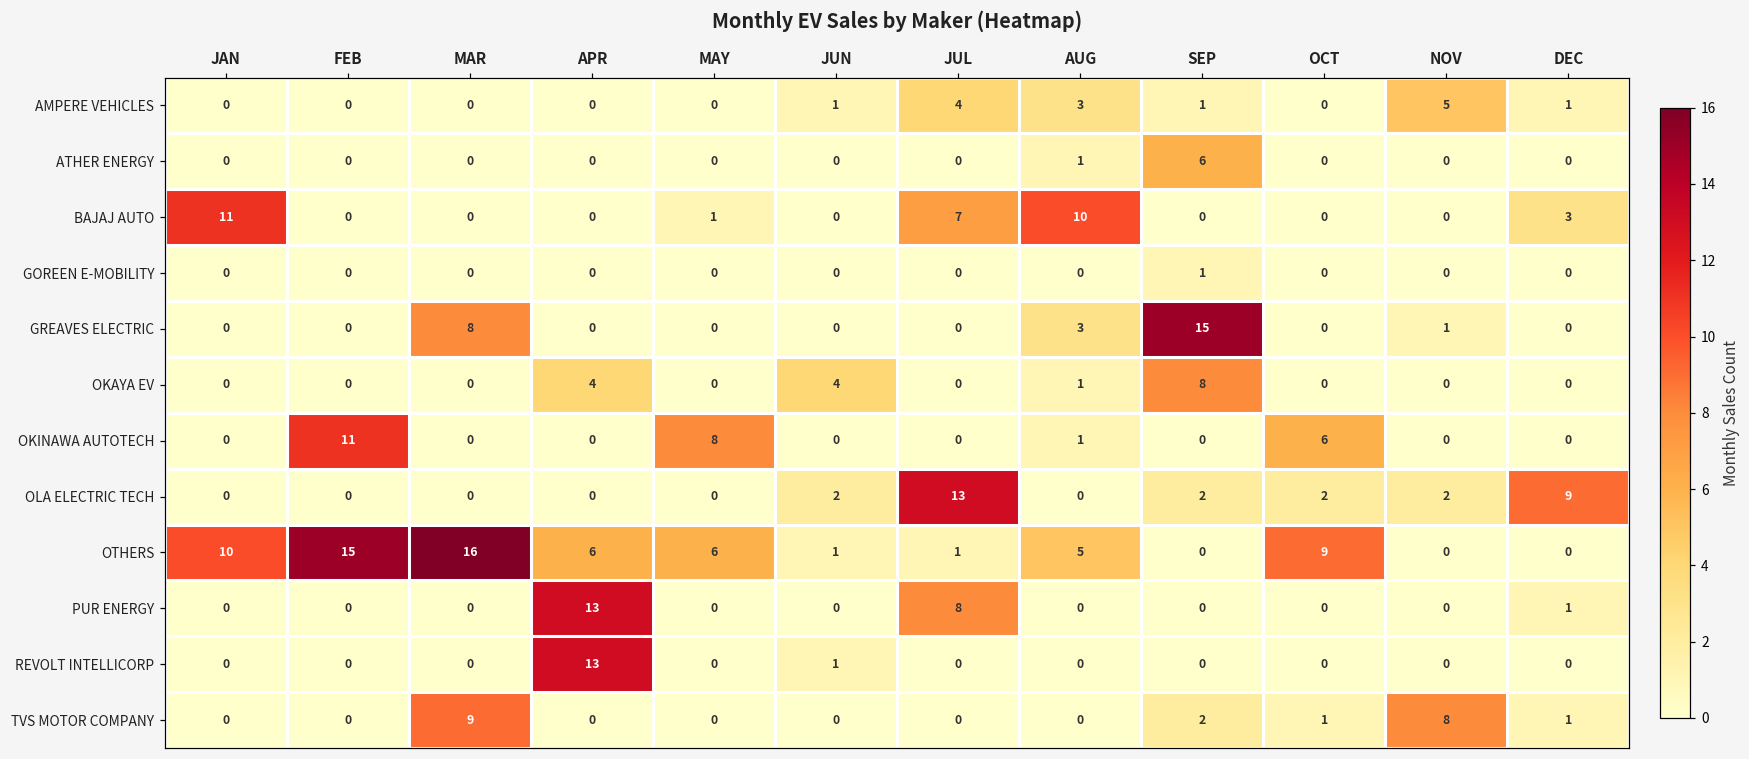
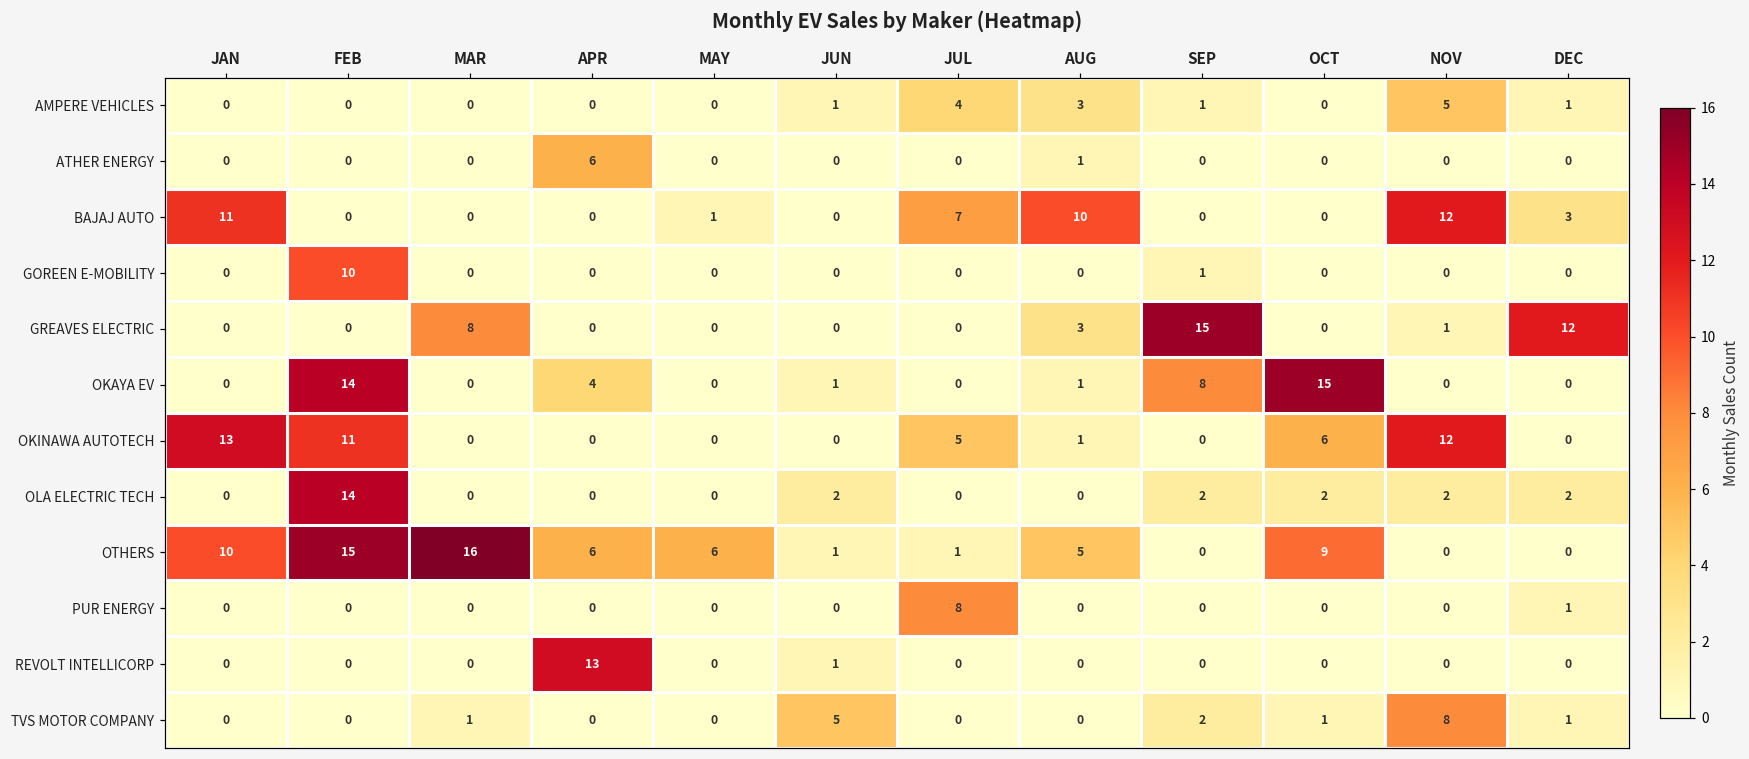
  {
    "AMPERE VEHICLES": {
      "JAN": 0,
      "FEB": 0,
      "MAR": 0,
      "APR": 0,
      "MAY": 0,
      "JUN": 1,
      "JUL": 4,
      "AUG": 3,
      "SEP": 1,
      "OCT": 0,
      "NOV": 5,
      "DEC": 1
    },
    "ATHER ENERGY": {
      "JAN": 0,
      "FEB": 0,
      "MAR": 0,
-     "APR": 0,
+     "APR": 6,
      "MAY": 0,
      "JUN": 0,
      "JUL": 0,
      "AUG": 1,
-     "SEP": 6,
+     "SEP": 0,
      "OCT": 0,
      "NOV": 0,
      "DEC": 0
    },
    "BAJAJ AUTO": {
      "JAN": 11,
      "FEB": 0,
      "MAR": 0,
      "APR": 0,
      "MAY": 1,
      "JUN": 0,
      "JUL": 7,
      "AUG": 10,
      "SEP": 0,
      "OCT": 0,
-     "NOV": 0,
+     "NOV": 12,
      "DEC": 3
    },
    "GOREEN E-MOBILITY": {
      "JAN": 0,
-     "FEB": 0,
+     "FEB": 10,
      "MAR": 0,
      "APR": 0,
      "MAY": 0,
      "JUN": 0,
      "JUL": 0,
      "AUG": 0,
      "SEP": 1,
      "OCT": 0,
      "NOV": 0,
      "DEC": 0
    },
    "GREAVES ELECTRIC": {
      "JAN": 0,
      "FEB": 0,
      "MAR": 8,
      "APR": 0,
      "MAY": 0,
      "JUN": 0,
      "JUL": 0,
      "AUG": 3,
      "SEP": 15,
      "OCT": 0,
      "NOV": 1,
-     "DEC": 0
+     "DEC": 12
    },
    "OKAYA EV": {
      "JAN": 0,
-     "FEB": 0,
+     "FEB": 14,
      "MAR": 0,
      "APR": 4,
      "MAY": 0,
-     "JUN": 4,
+     "JUN": 1,
      "JUL": 0,
      "AUG": 1,
      "SEP": 8,
-     "OCT": 0,
+     "OCT": 15,
      "NOV": 0,
      "DEC": 0
    },
    "OKINAWA AUTOTECH": {
-     "JAN": 0,
+     "JAN": 13,
      "FEB": 11,
      "MAR": 0,
      "APR": 0,
-     "MAY": 8,
+     "MAY": 0,
      "JUN": 0,
-     "JUL": 0,
+     "JUL": 5,
      "AUG": 1,
      "SEP": 0,
      "OCT": 6,
-     "NOV": 0,
+     "NOV": 12,
      "DEC": 0
    },
    "OLA ELECTRIC TECH": {
      "JAN": 0,
-     "FEB": 0,
+     "FEB": 14,
      "MAR": 0,
      "APR": 0,
      "MAY": 0,
      "JUN": 2,
-     "JUL": 13,
+     "JUL": 0,
      "AUG": 0,
      "SEP": 2,
      "OCT": 2,
      "NOV": 2,
-     "DEC": 9
+     "DEC": 2
    },
    "OTHERS": {
      "JAN": 10,
      "FEB": 15,
      "MAR": 16,
      "APR": 6,
      "MAY": 6,
      "JUN": 1,
      "JUL": 1,
      "AUG": 5,
      "SEP": 0,
      "OCT": 9,
      "NOV": 0,
      "DEC": 0
    },
    "PUR ENERGY": {
      "JAN": 0,
      "FEB": 0,
      "MAR": 0,
-     "APR": 13,
+     "APR": 0,
      "MAY": 0,
      "JUN": 0,
      "JUL": 8,
      "AUG": 0,
      "SEP": 0,
      "OCT": 0,
      "NOV": 0,
      "DEC": 1
    },
    "REVOLT INTELLICORP": {
      "JAN": 0,
      "FEB": 0,
      "MAR": 0,
      "APR": 13,
      "MAY": 0,
      "JUN": 1,
      "JUL": 0,
      "AUG": 0,
      "SEP": 0,
      "OCT": 0,
      "NOV": 0,
      "DEC": 0
    },
    "TVS MOTOR COMPANY": {
      "JAN": 0,
      "FEB": 0,
-     "MAR": 9,
+     "MAR": 1,
      "APR": 0,
      "MAY": 0,
-     "JUN": 0,
+     "JUN": 5,
      "JUL": 0,
      "AUG": 0,
      "SEP": 2,
      "OCT": 1,
      "NOV": 8,
      "DEC": 1
    }
  }
